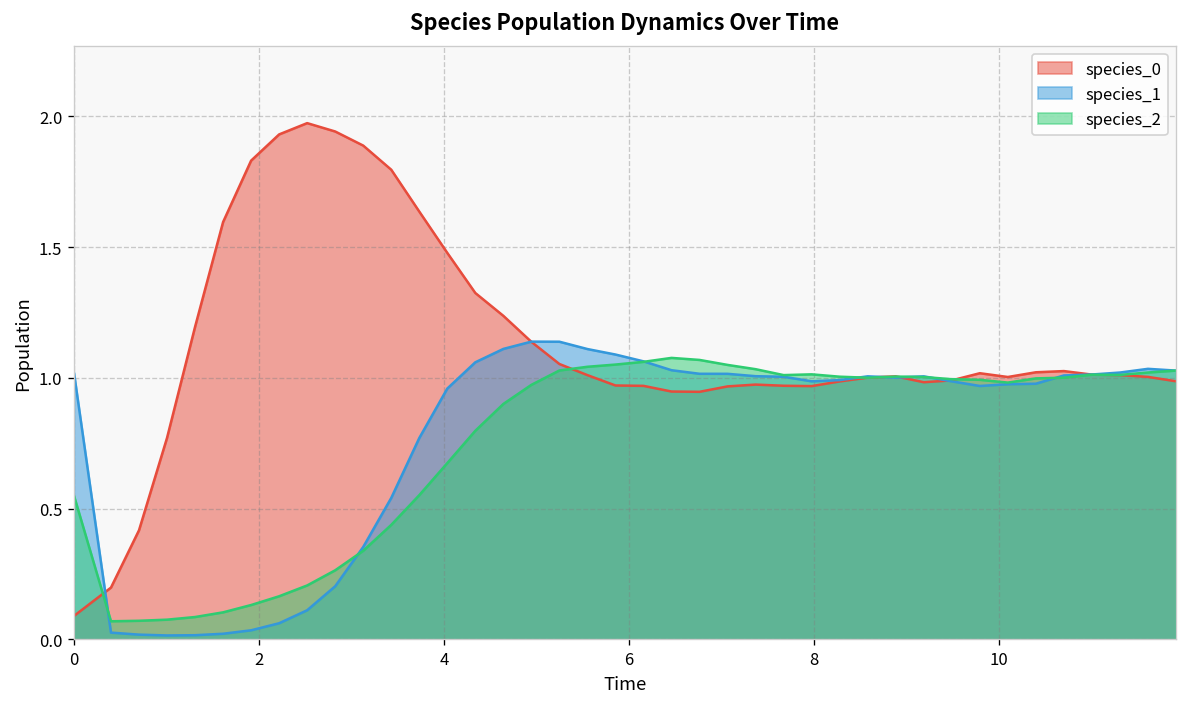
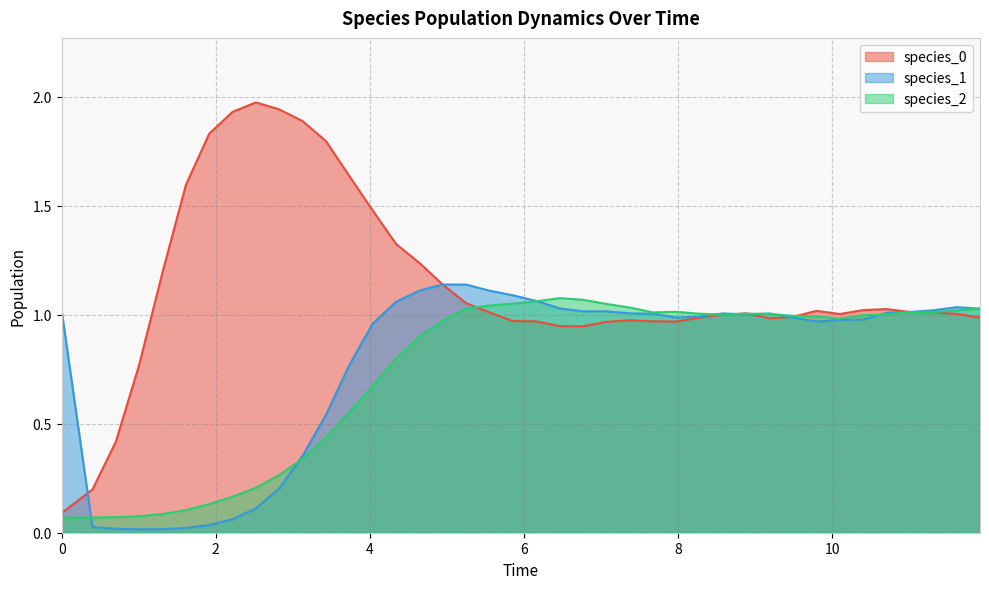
  {
    "species_0": {
      "0": 0.09
    },
    "species_1": {
      "0": 1.02
    },
    "species_2": {
-     "0": 0.55
+     "0": 0.07
    }
  }
